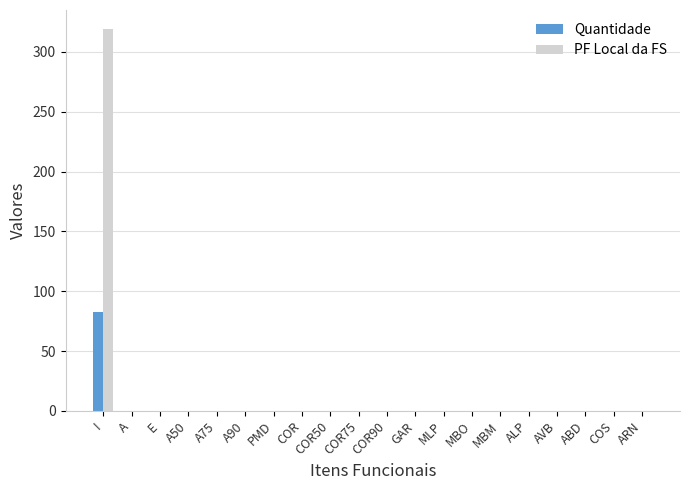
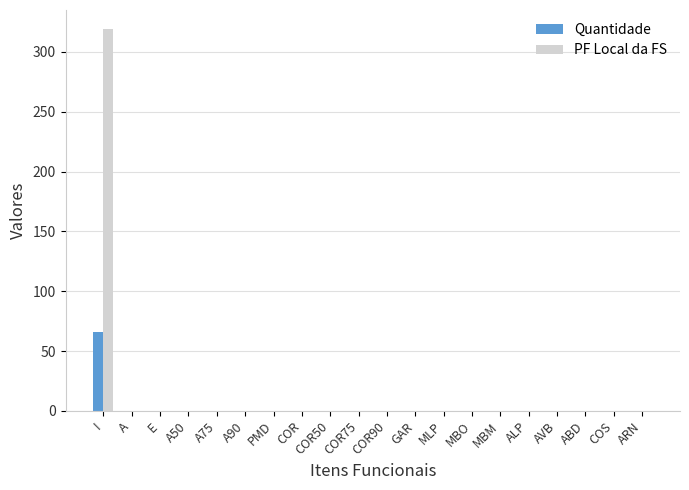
  {
    "Quantidade": {
-     "I": 83,
+     "I": 66,
      "A": 0,
      "E": 0,
      "A50": 0,
      "A75": 0,
      "A90": 0,
      "PMD": 0,
      "COR": 0,
      "COR50": 0,
      "COR75": 0,
      "COR90": 0,
      "GAR": 0,
      "MLP": 0,
      "MBO": 0,
      "MBM": 0,
      "ALP": 0,
      "AVB": 0,
      "ABD": 0,
      "COS": 0,
      "ARN": 0
    },
    "PF Local da FS": {
      "I": 319,
      "A": 0,
      "E": 0,
      "A50": 0,
      "A75": 0,
      "A90": 0,
      "PMD": 0,
      "COR": 0,
      "COR50": 0,
      "COR75": 0,
      "COR90": 0,
      "GAR": 0,
      "MLP": 0,
      "MBO": 0,
      "MBM": 0,
      "ALP": 0,
      "AVB": 0,
      "ABD": 0,
      "COS": 0,
      "ARN": 0
    }
  }
